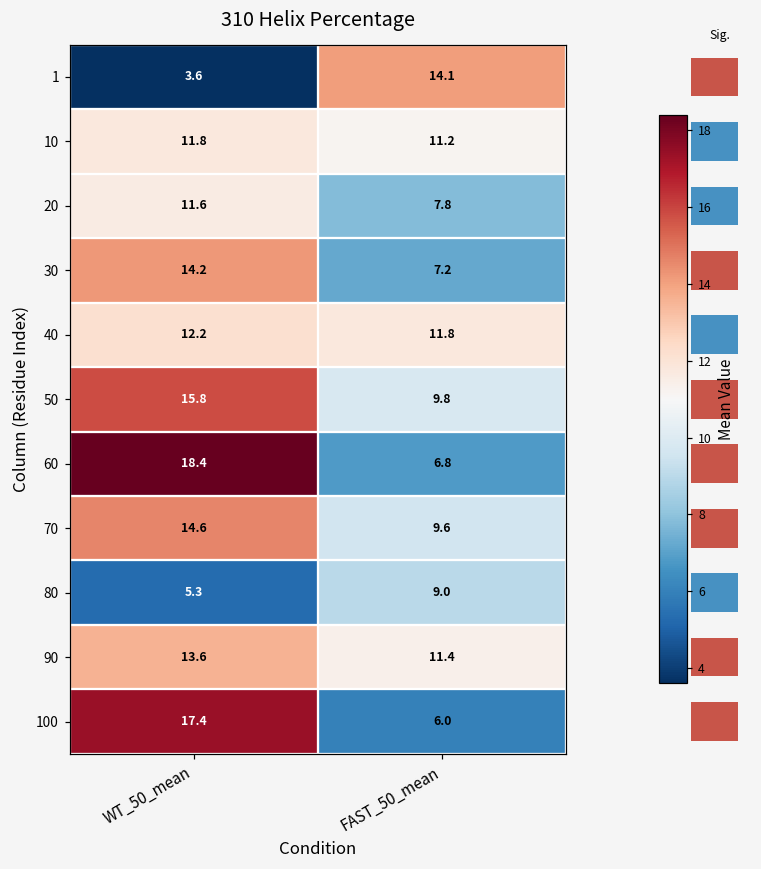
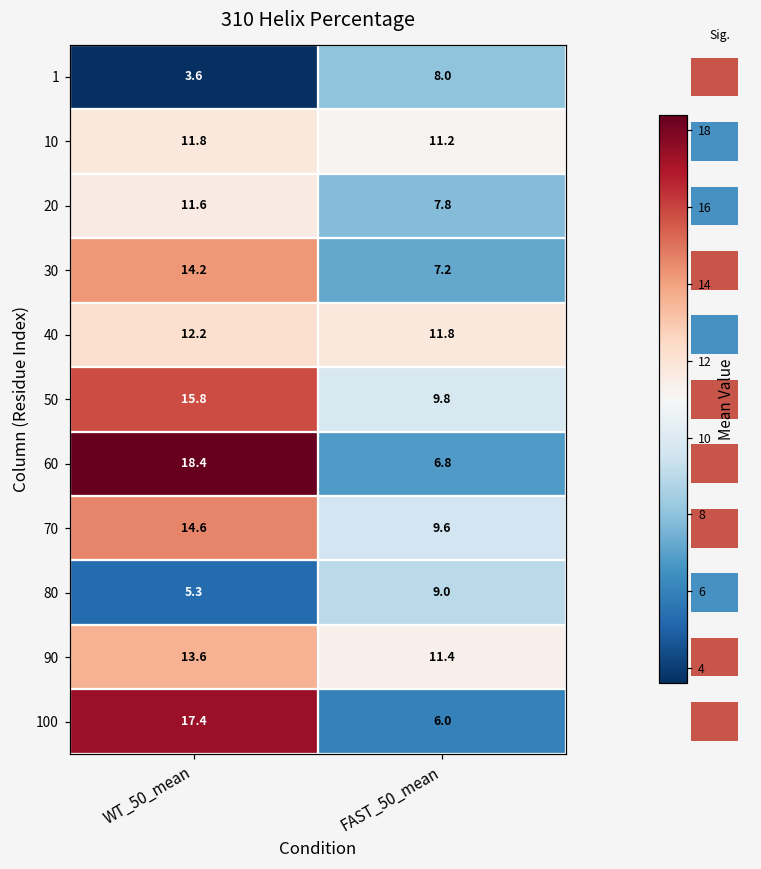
  {
    "1": {
      "WT_50_mean": 3.6,
-     "FAST_50_mean": 14.1
+     "FAST_50_mean": 8.0
    },
    "10": {
      "WT_50_mean": 11.8,
      "FAST_50_mean": 11.2
    },
    "20": {
      "WT_50_mean": 11.6,
      "FAST_50_mean": 7.8
    },
    "30": {
      "WT_50_mean": 14.2,
      "FAST_50_mean": 7.2
    },
    "40": {
      "WT_50_mean": 12.2,
      "FAST_50_mean": 11.8
    },
    "50": {
      "WT_50_mean": 15.8,
      "FAST_50_mean": 9.8
    },
    "60": {
      "WT_50_mean": 18.4,
      "FAST_50_mean": 6.8
    },
    "70": {
      "WT_50_mean": 14.6,
      "FAST_50_mean": 9.6
    },
    "80": {
      "WT_50_mean": 5.3,
      "FAST_50_mean": 9.0
    },
    "90": {
      "WT_50_mean": 13.6,
      "FAST_50_mean": 11.4
    },
    "100": {
      "WT_50_mean": 17.4,
      "FAST_50_mean": 6.0
    }
  }
